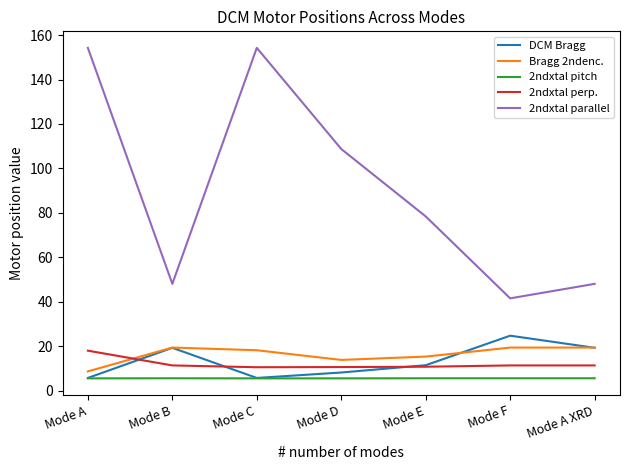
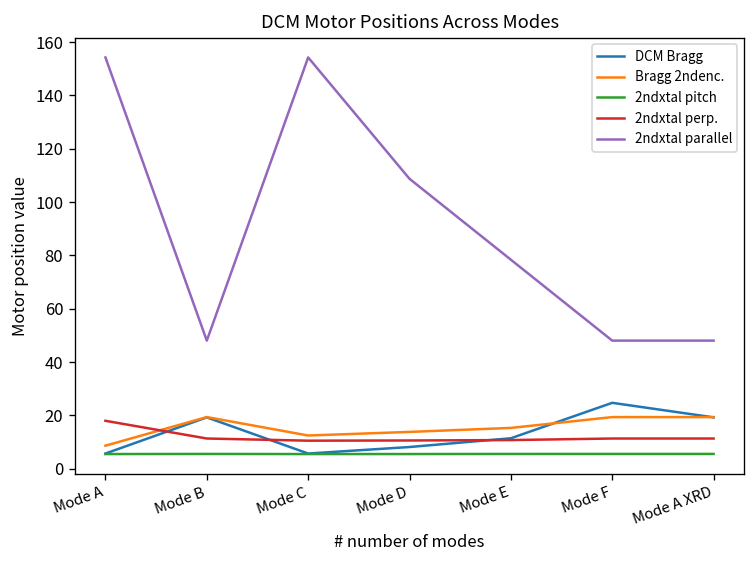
  {
    "DCM Bragg": {
      "Mode D": 8,
      "Mode F": 25
    },
    "Bragg 2ndenc.": {
      "Mode A": 9,
-     "Mode C": 18,
+     "Mode C": 12,
      "Mode D": 14,
      "Mode E": 15,
      "Mode F": 19
    },
    "2ndxtal pitch": {
      "Mode B": 6,
      "Mode D": 5,
      "Mode E": 6,
      "Mode F": 6,
      "Mode A XRD": 6
    },
    "2ndxtal perp.": {
      "Mode A": 18,
      "Mode B": 11,
      "Mode C": 10,
      "Mode D": 11,
      "Mode F": 11,
      "Mode A XRD": 11
    },
    "2ndxtal parallel": {
      "Mode A": 154,
      "Mode B": 48,
      "Mode C": 154,
      "Mode D": 109,
      "Mode E": 78,
-     "Mode F": 42,
+     "Mode F": 48,
      "Mode A XRD": 48
    }
  }
